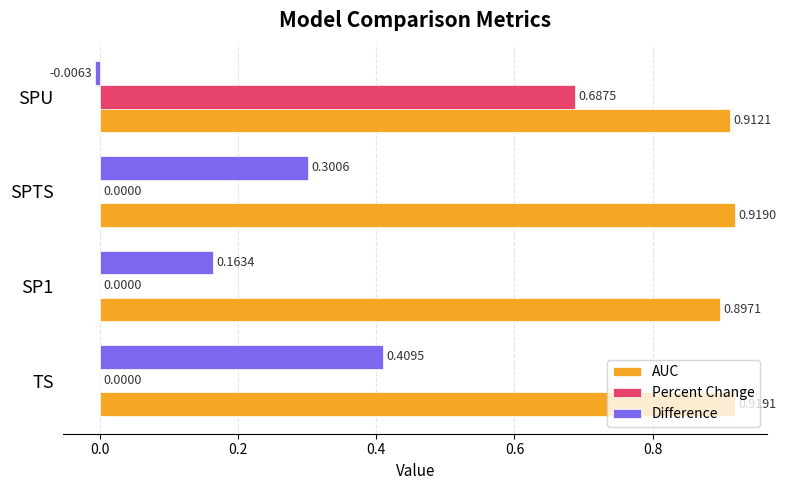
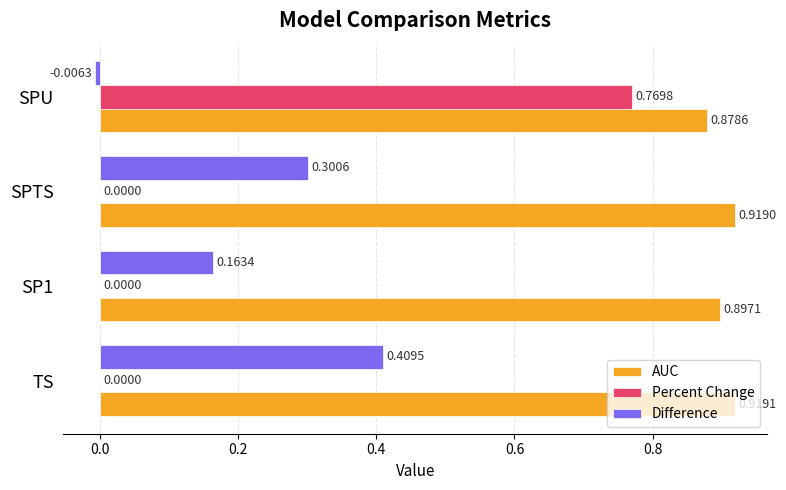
  {
    "AUC": {
-     "SPU": 0.9121,
+     "SPU": 0.8786,
      "SPTS": 0.9190,
      "SP1": 0.8971
    },
    "Percent Change": {
-     "SPU": 0.6875,
+     "SPU": 0.7698,
      "SPTS": 0.0000,
      "SP1": 0.0000,
      "TS": 0.0000
    },
    "Difference": {
      "SPU": -0.0063,
      "SPTS": 0.3006,
      "SP1": 0.1634,
      "TS": 0.4095
    }
  }
